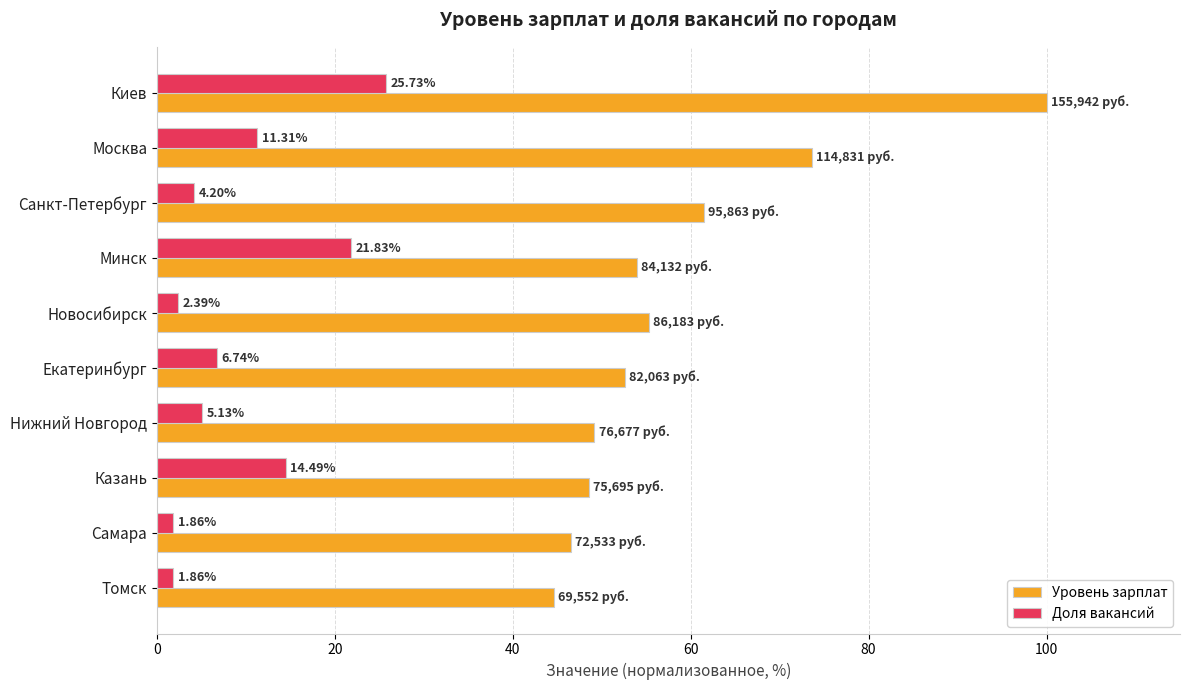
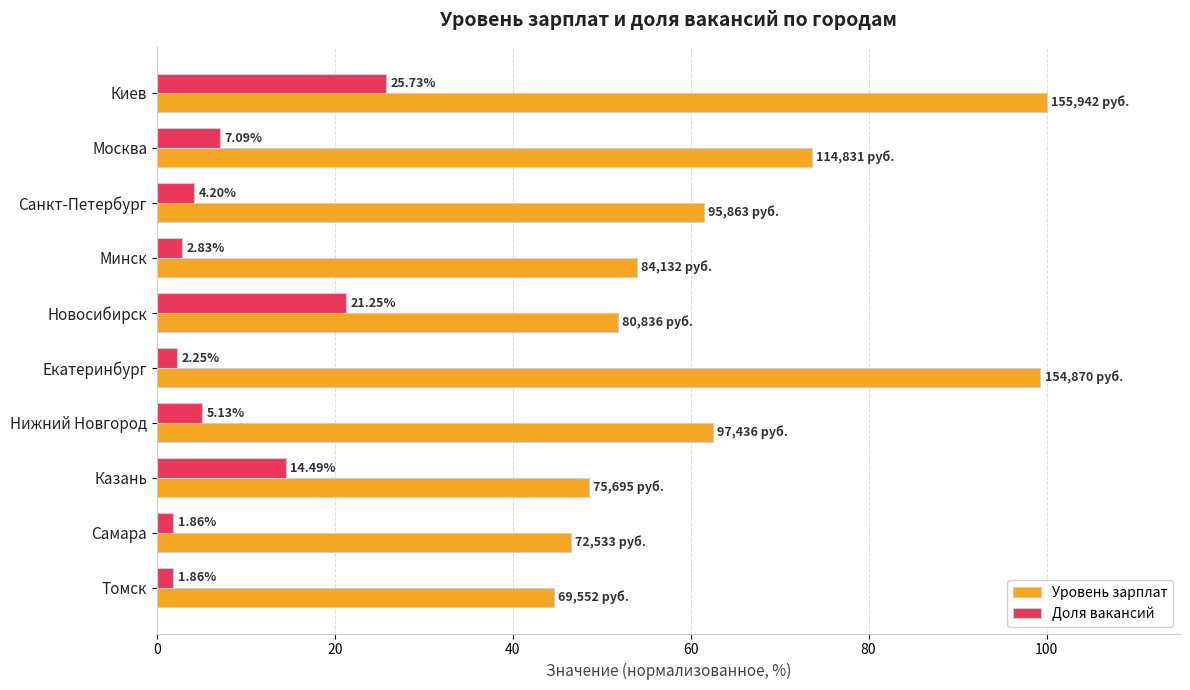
  {
    "Уровень зарплат": {
-     "Новосибирск": "86,183",
-     "Екатеринбург": "82,063",
-     "Нижний Новгород": "76,677"
+     "Новосибирск": "80,836",
+     "Екатеринбург": "154,870",
+     "Нижний Новгород": "97,436"
    },
    "Доля вакансий": {
      "Киев": "25.73%",
-     "Москва": "11.31%",
+     "Москва": "7.09%",
      "Санкт-Петербург": "4.20%",
-     "Минск": "21.83%",
-     "Новосибирск": "2.39%",
-     "Екатеринбург": "6.74%",
+     "Минск": "2.83%",
+     "Новосибирск": "21.25%",
+     "Екатеринбург": "2.25%",
      "Нижний Новгород": "5.13%",
      "Казань": "14.49%",
      "Самара": "1.86%",
      "Томск": "1.86%"
    }
  }
